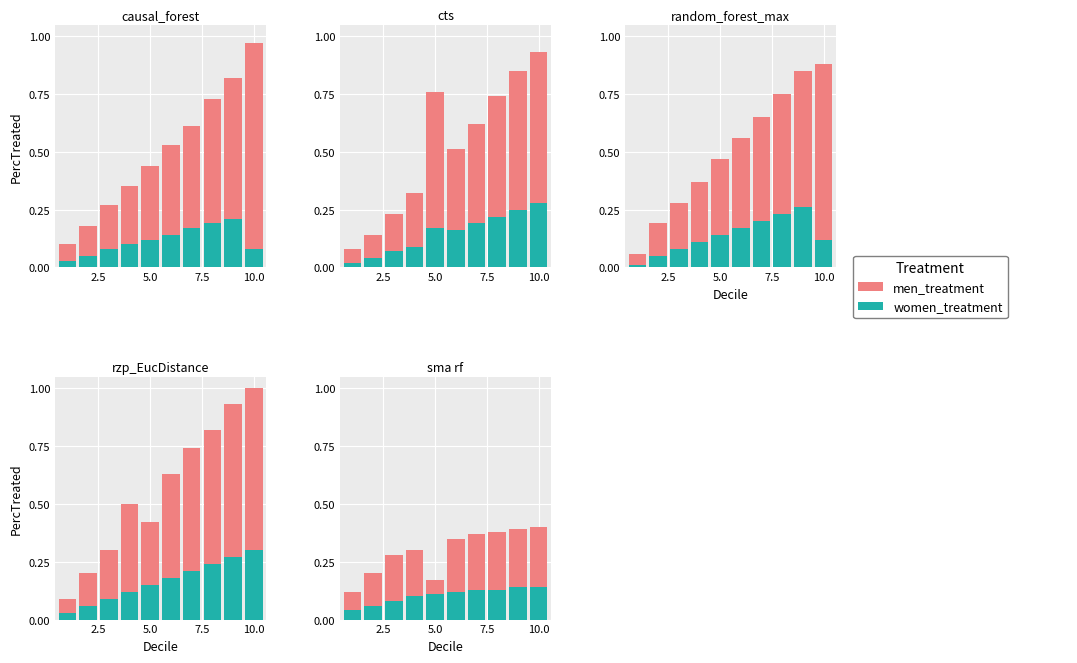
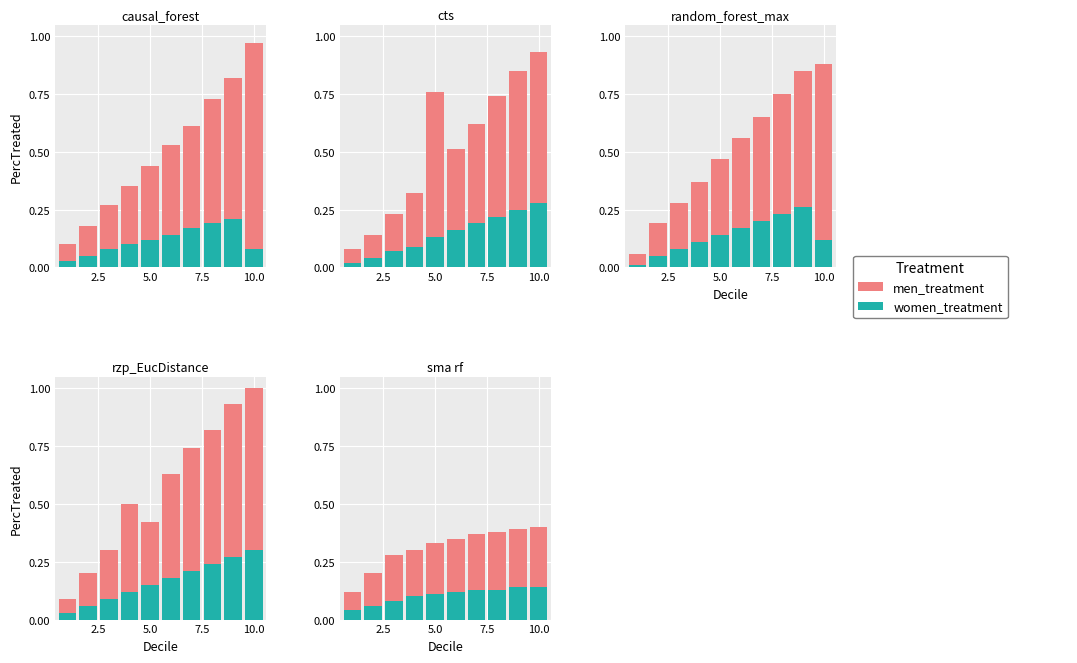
  {
    "causal_forest": {
      "men_treatment": {
        "5.0": 0.44,
        "10.0": 0.97
      }
    },
    "cts": {
      "men_treatment": {
        "5.0": 0.76,
        "10.0": 0.93
      },
      "women_treatment": {
-       "5.0": 0.17
+       "5.0": 0.13
      }
    },
    "random_forest_max": {
      "men_treatment": {
        "5.0": 0.47,
        "10.0": 0.88
      }
    },
    "rzp_EucDistance": {
      "men_treatment": {
        "5.0": 0.42,
        "10.0": 1.00
      }
    },
    "sma rf": {
      "men_treatment": {
-       "5.0": 0.17,
+       "5.0": 0.33,
        "10.0": 0.40
      }
    }
  }
